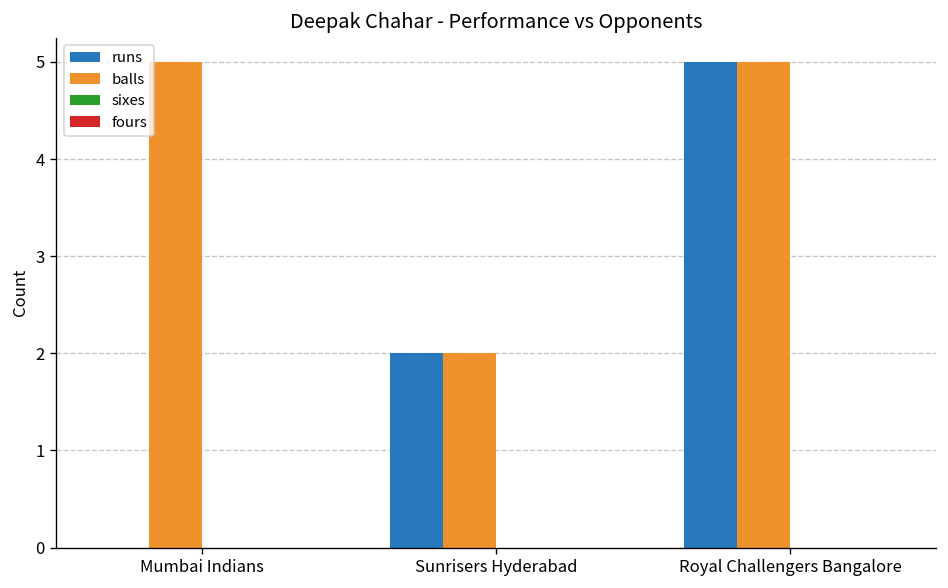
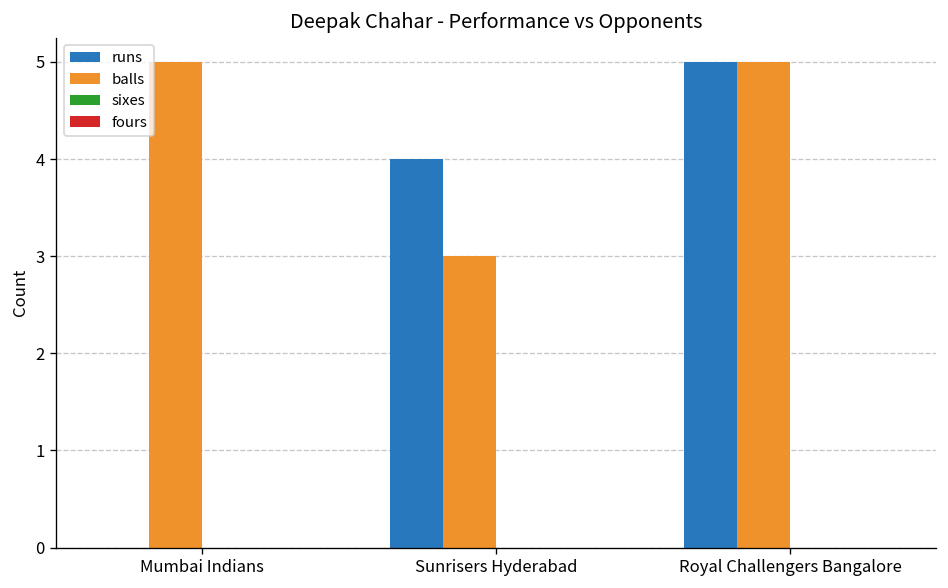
  {
    "runs": {
      "Mumbai Indians": 0,
-     "Sunrisers Hyderabad": 2,
+     "Sunrisers Hyderabad": 4,
      "Royal Challengers Bangalore": 5
    },
    "balls": {
      "Mumbai Indians": 5,
-     "Sunrisers Hyderabad": 2,
+     "Sunrisers Hyderabad": 3,
      "Royal Challengers Bangalore": 5
    },
    "sixes": {
      "Mumbai Indians": 0,
      "Sunrisers Hyderabad": 0,
      "Royal Challengers Bangalore": 0
    },
    "fours": {
      "Mumbai Indians": 0,
      "Sunrisers Hyderabad": 0,
      "Royal Challengers Bangalore": 0
    }
  }
